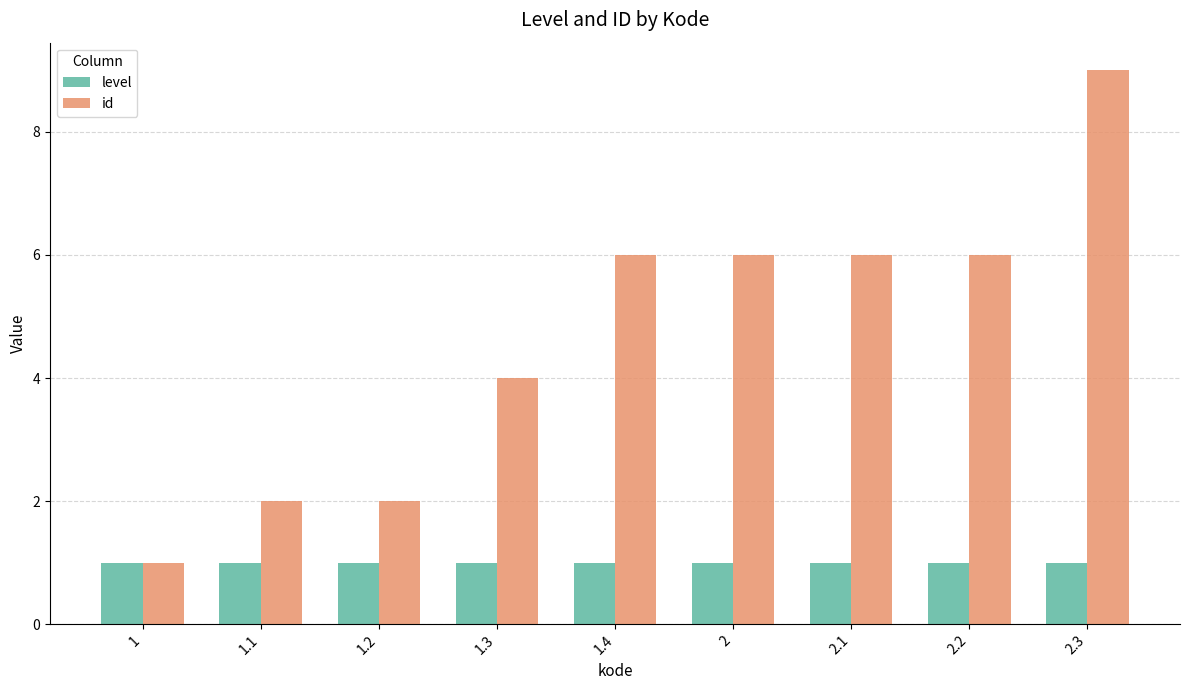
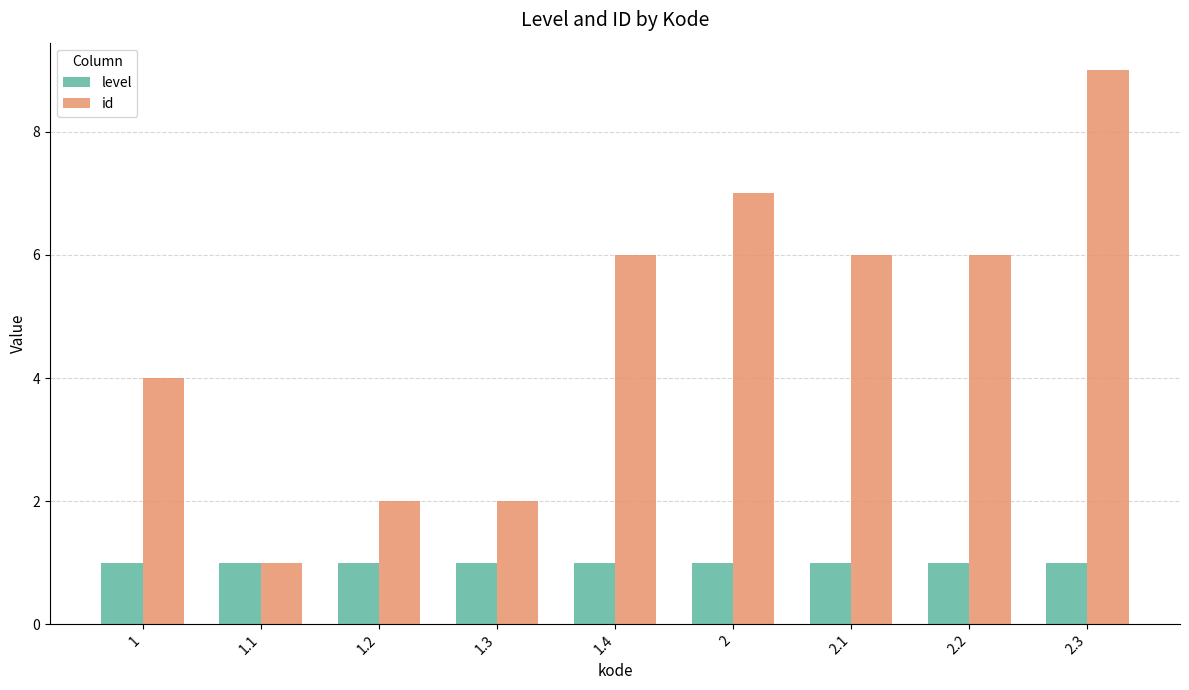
  {
    "level": {
      "1": 1,
      "1.1": 1,
      "1.2": 1,
      "1.3": 1,
      "1.4": 1,
      "2": 1,
      "2.1": 1,
      "2.2": 1,
      "2.3": 1
    },
    "id": {
-     "1": 1,
-     "1.1": 2,
+     "1": 4,
+     "1.1": 1,
      "1.2": 2,
-     "1.3": 4,
+     "1.3": 2,
      "1.4": 6,
-     "2": 6,
+     "2": 7,
      "2.1": 6,
      "2.2": 6,
      "2.3": 9
    }
  }
